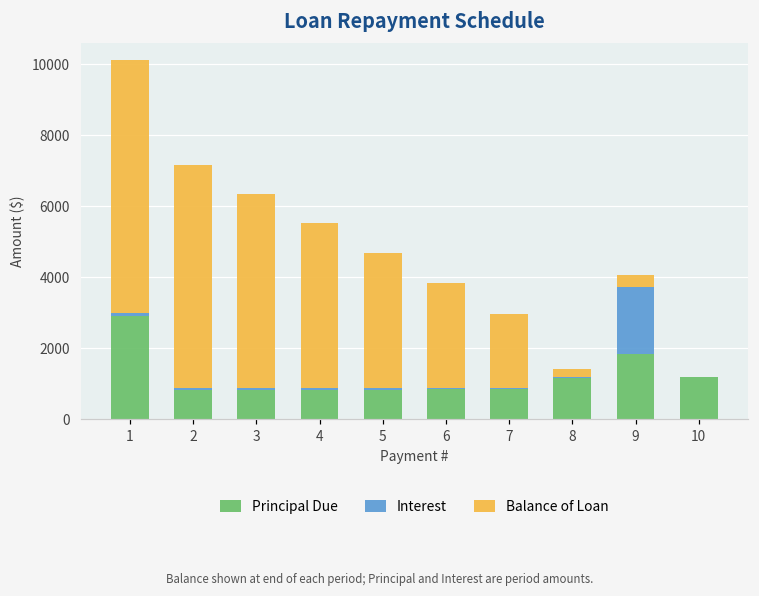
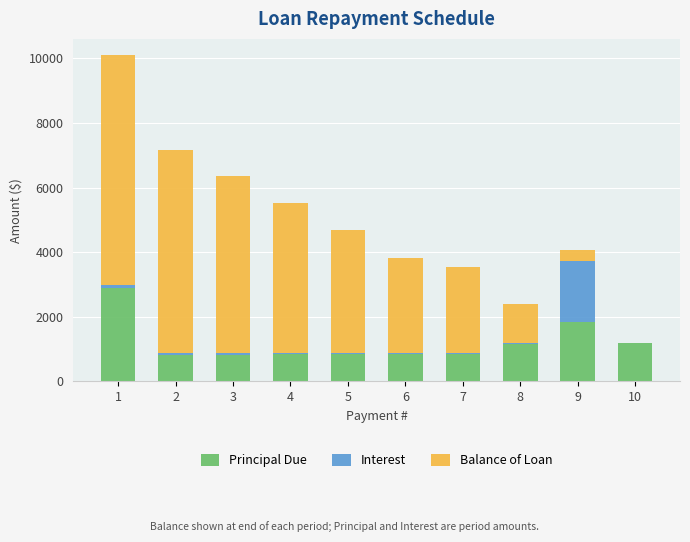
  {
    "Principal Due": {
      "1": 2900,
      "2": 800,
      "3": 800,
      "4": 800,
      "5": 800,
      "6": 900,
      "7": 900,
      "8": 1200,
      "9": 1800,
      "10": 1200
    },
    "Interest": {
      "1": 100,
      "9": 1900
    },
    "Balance of Loan": {
      "1": 7100,
      "2": 6300,
      "3": 5500,
      "4": 4600,
      "5": 3800,
      "6": 2900,
-     "7": 2100,
-     "8": 200,
+     "7": 2700,
+     "8": 1200,
      "9": 300,
      "10": 0
    }
  }
